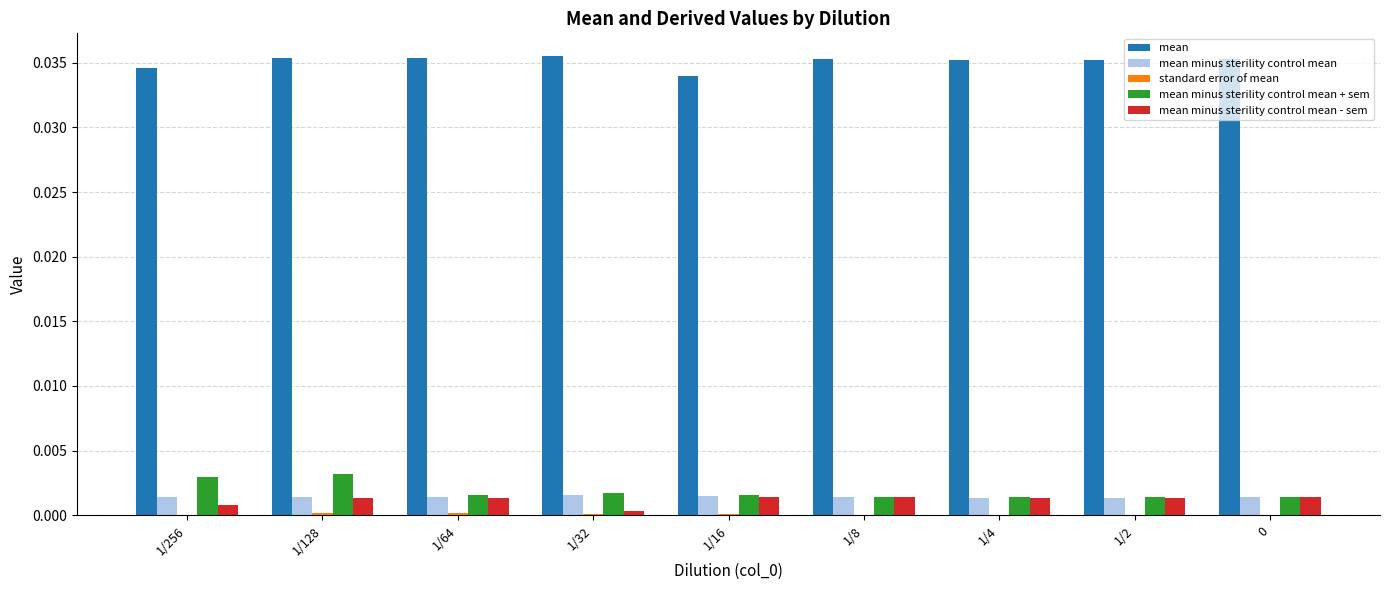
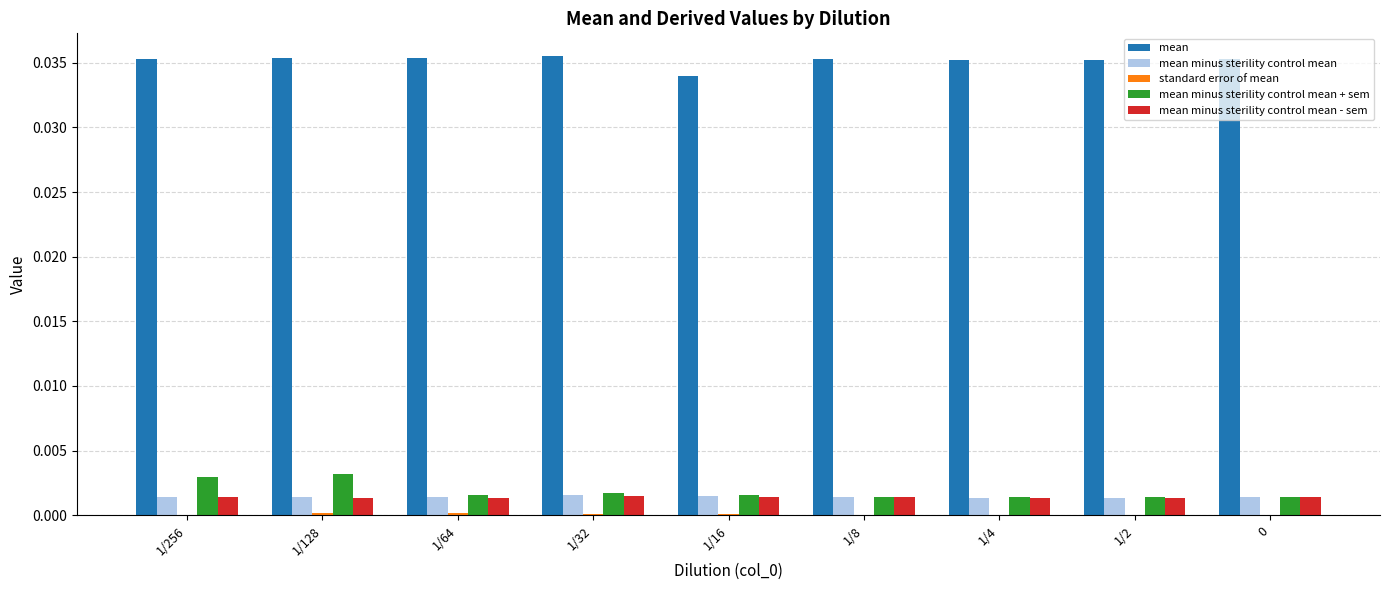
  {
    "mean": {
-     "1/256": 0.0346,
+     "1/256": 0.0353,
      "1/128": 0.0354,
      "1/64": 0.0354,
      "1/32": 0.0355,
      "1/16": 0.0340,
      "1/8": 0.0353,
      "1/4": 0.0353,
      "1/2": 0.0353
    },
    "mean minus sterility control mean": {
      "1/256": 0.0014,
      "1/128": 0.0015,
      "1/64": 0.0015,
      "1/32": 0.0016,
      "1/16": 0.0015,
      "1/8": 0.0014,
      "1/4": 0.0014,
      "1/2": 0.0014,
      "0": 0.0014
    },
    "standard error of mean": {
      "1/256": 0.0000,
      "1/8": 0.0000,
      "0": 0.0000
    },
    "mean minus sterility control mean + sem": {
      "1/256": 0.0030,
      "1/128": 0.0032,
      "1/64": 0.0016,
      "1/32": 0.0017,
      "1/16": 0.0016,
      "1/8": 0.0014,
      "1/4": 0.0014,
      "1/2": 0.0014,
      "0": 0.0014
    },
    "mean minus sterility control mean - sem": {
-     "1/256": 0.0008,
+     "1/256": 0.0014,
      "1/128": 0.0013,
      "1/64": 0.0013,
-     "1/32": 0.0003,
+     "1/32": 0.0015,
      "1/16": 0.0014,
      "1/8": 0.0014,
      "1/4": 0.0013,
      "1/2": 0.0013,
      "0": 0.0014
    }
  }
